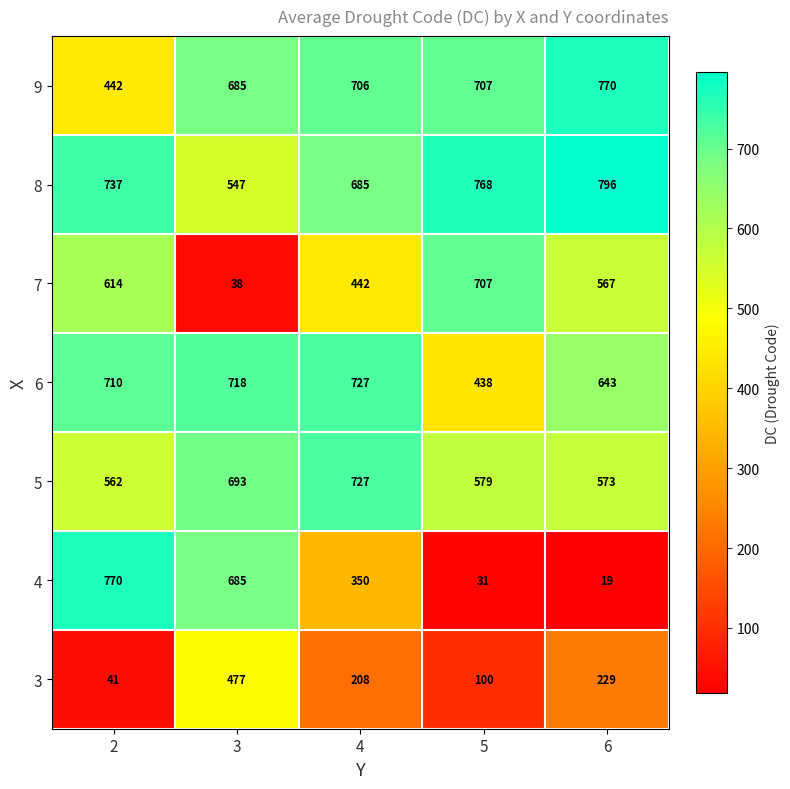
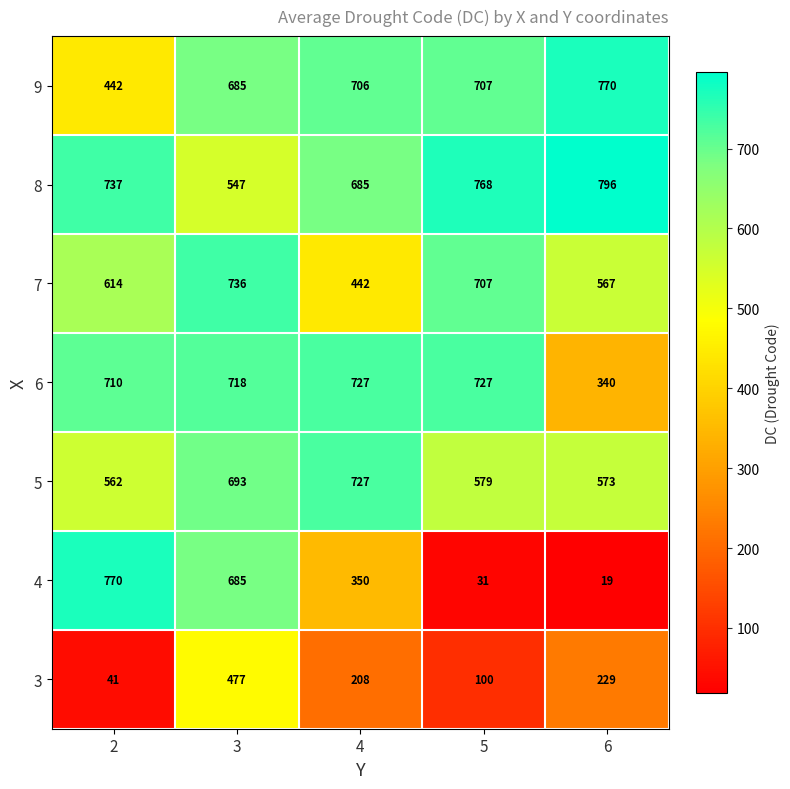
  {
    "9": {
      "2": 442,
      "3": 685,
      "4": 706,
      "5": 707,
      "6": 770
    },
    "8": {
      "2": 737,
      "3": 547,
      "4": 685,
      "5": 768,
      "6": 796
    },
    "7": {
      "2": 614,
-     "3": 38,
+     "3": 736,
      "4": 442,
      "5": 707,
      "6": 567
    },
    "6": {
      "2": 710,
      "3": 718,
      "4": 727,
-     "5": 438,
-     "6": 643
+     "5": 727,
+     "6": 340
    },
    "5": {
      "2": 562,
      "3": 693,
      "4": 727,
      "5": 579,
      "6": 573
    },
    "4": {
      "2": 770,
      "3": 685,
      "4": 350,
      "5": 31,
      "6": 19
    },
    "3": {
      "2": 41,
      "3": 477,
      "4": 208,
      "5": 100,
      "6": 229
    }
  }
